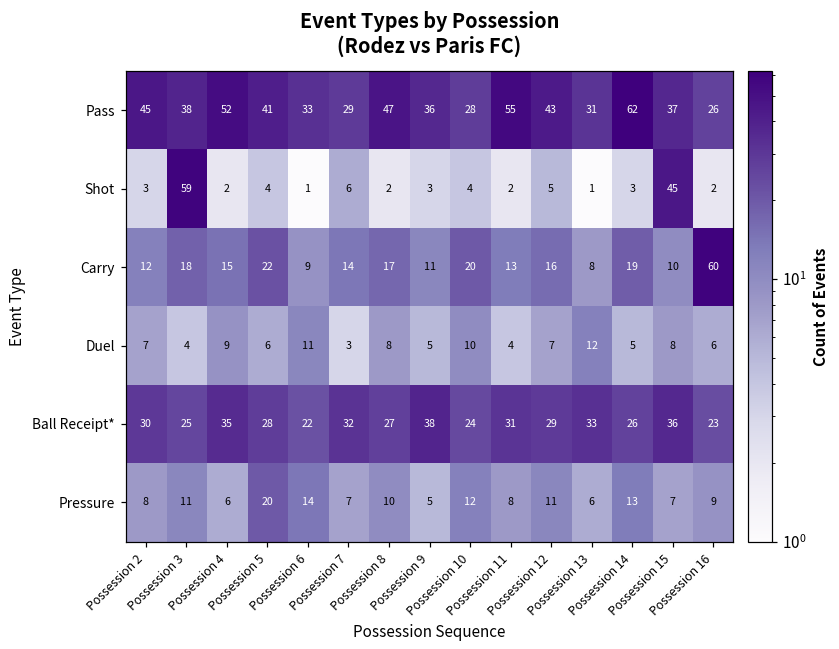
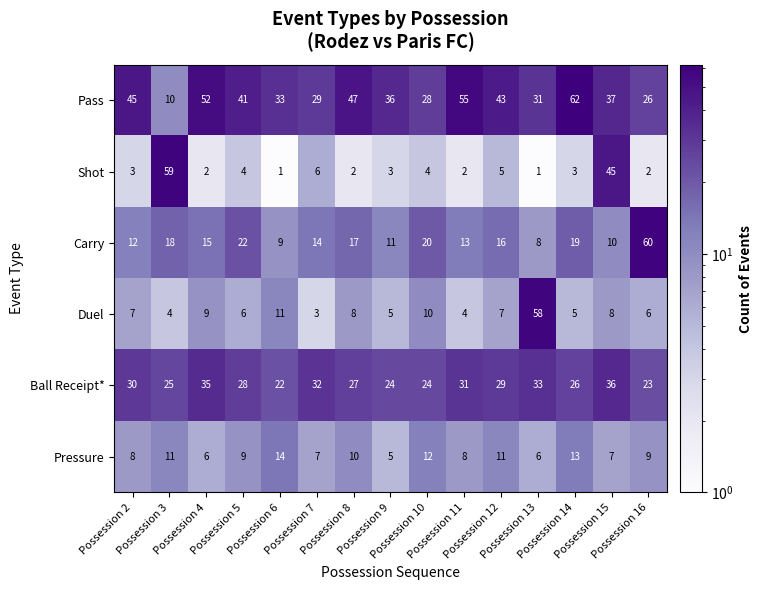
  {
    "Pass": {
      "Possession 2": 45,
-     "Possession 3": 38,
+     "Possession 3": 10,
      "Possession 4": 52,
      "Possession 5": 41,
      "Possession 6": 33,
      "Possession 7": 29,
      "Possession 8": 47,
      "Possession 9": 36,
      "Possession 10": 28,
      "Possession 11": 55,
      "Possession 12": 43,
      "Possession 13": 31,
      "Possession 14": 62,
      "Possession 15": 37,
      "Possession 16": 26
    },
    "Shot": {
      "Possession 2": 3,
      "Possession 3": 59,
      "Possession 4": 2,
      "Possession 5": 4,
      "Possession 6": 1,
      "Possession 7": 6,
      "Possession 8": 2,
      "Possession 9": 3,
      "Possession 10": 4,
      "Possession 11": 2,
      "Possession 12": 5,
      "Possession 13": 1,
      "Possession 14": 3,
      "Possession 15": 45,
      "Possession 16": 2
    },
    "Carry": {
      "Possession 2": 12,
      "Possession 3": 18,
      "Possession 4": 15,
      "Possession 5": 22,
      "Possession 6": 9,
      "Possession 7": 14,
      "Possession 8": 17,
      "Possession 9": 11,
      "Possession 10": 20,
      "Possession 11": 13,
      "Possession 12": 16,
      "Possession 13": 8,
      "Possession 14": 19,
      "Possession 15": 10,
      "Possession 16": 60
    },
    "Duel": {
      "Possession 2": 7,
      "Possession 3": 4,
      "Possession 4": 9,
      "Possession 5": 6,
      "Possession 6": 11,
      "Possession 7": 3,
      "Possession 8": 8,
      "Possession 9": 5,
      "Possession 10": 10,
      "Possession 11": 4,
      "Possession 12": 7,
-     "Possession 13": 12,
+     "Possession 13": 58,
      "Possession 14": 5,
      "Possession 15": 8,
      "Possession 16": 6
    },
    "Ball Receipt*": {
      "Possession 2": 30,
      "Possession 3": 25,
      "Possession 4": 35,
      "Possession 5": 28,
      "Possession 6": 22,
      "Possession 7": 32,
      "Possession 8": 27,
-     "Possession 9": 38,
+     "Possession 9": 24,
      "Possession 10": 24,
      "Possession 11": 31,
      "Possession 12": 29,
      "Possession 13": 33,
      "Possession 14": 26,
      "Possession 15": 36,
      "Possession 16": 23
    },
    "Pressure": {
      "Possession 2": 8,
      "Possession 3": 11,
      "Possession 4": 6,
-     "Possession 5": 20,
+     "Possession 5": 9,
      "Possession 6": 14,
      "Possession 7": 7,
      "Possession 8": 10,
      "Possession 9": 5,
      "Possession 10": 12,
      "Possession 11": 8,
      "Possession 12": 11,
      "Possession 13": 6,
      "Possession 14": 13,
      "Possession 15": 7,
      "Possession 16": 9
    }
  }
